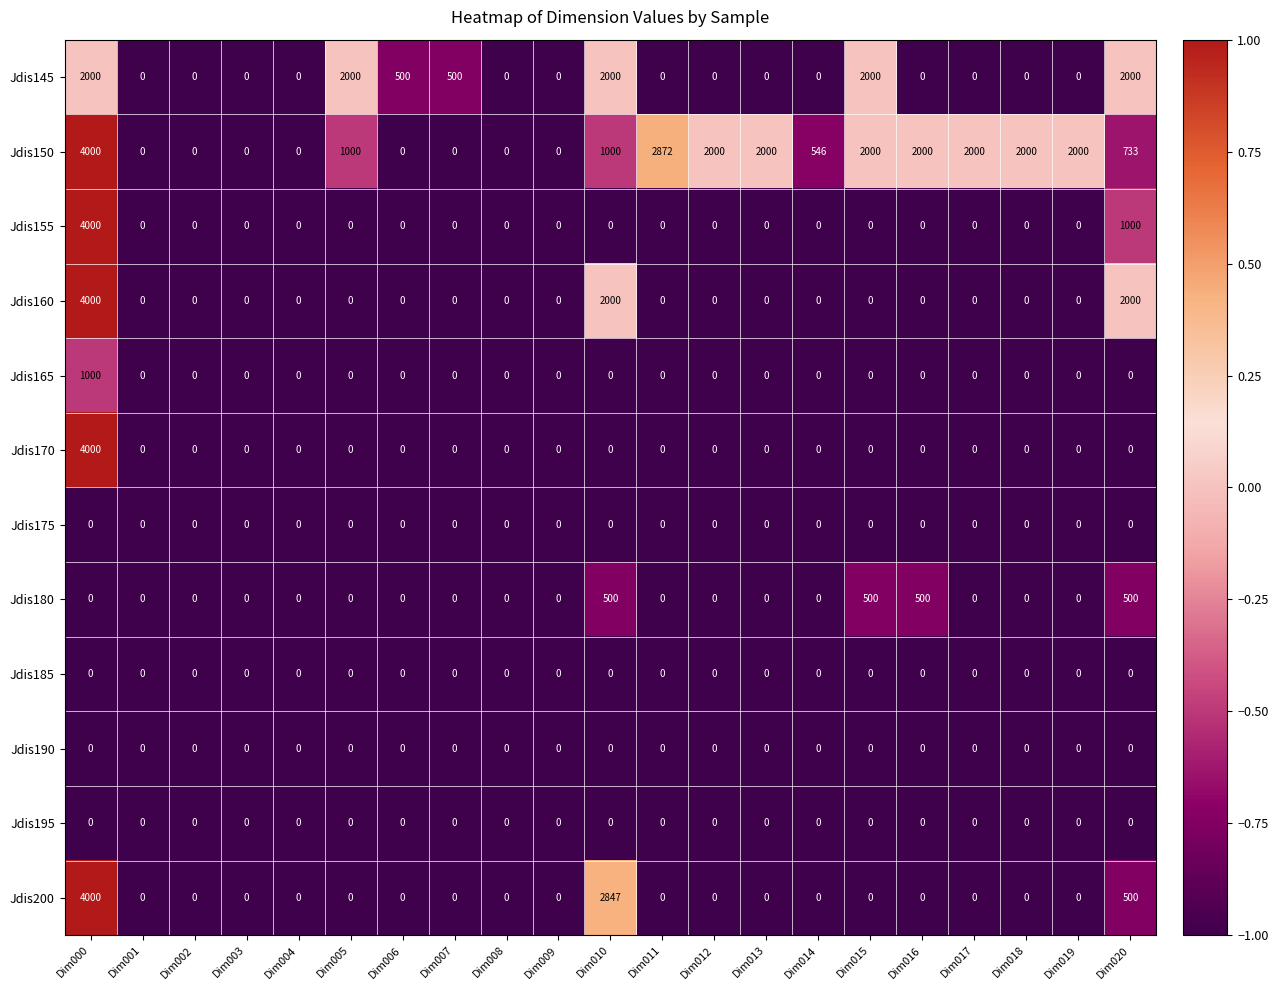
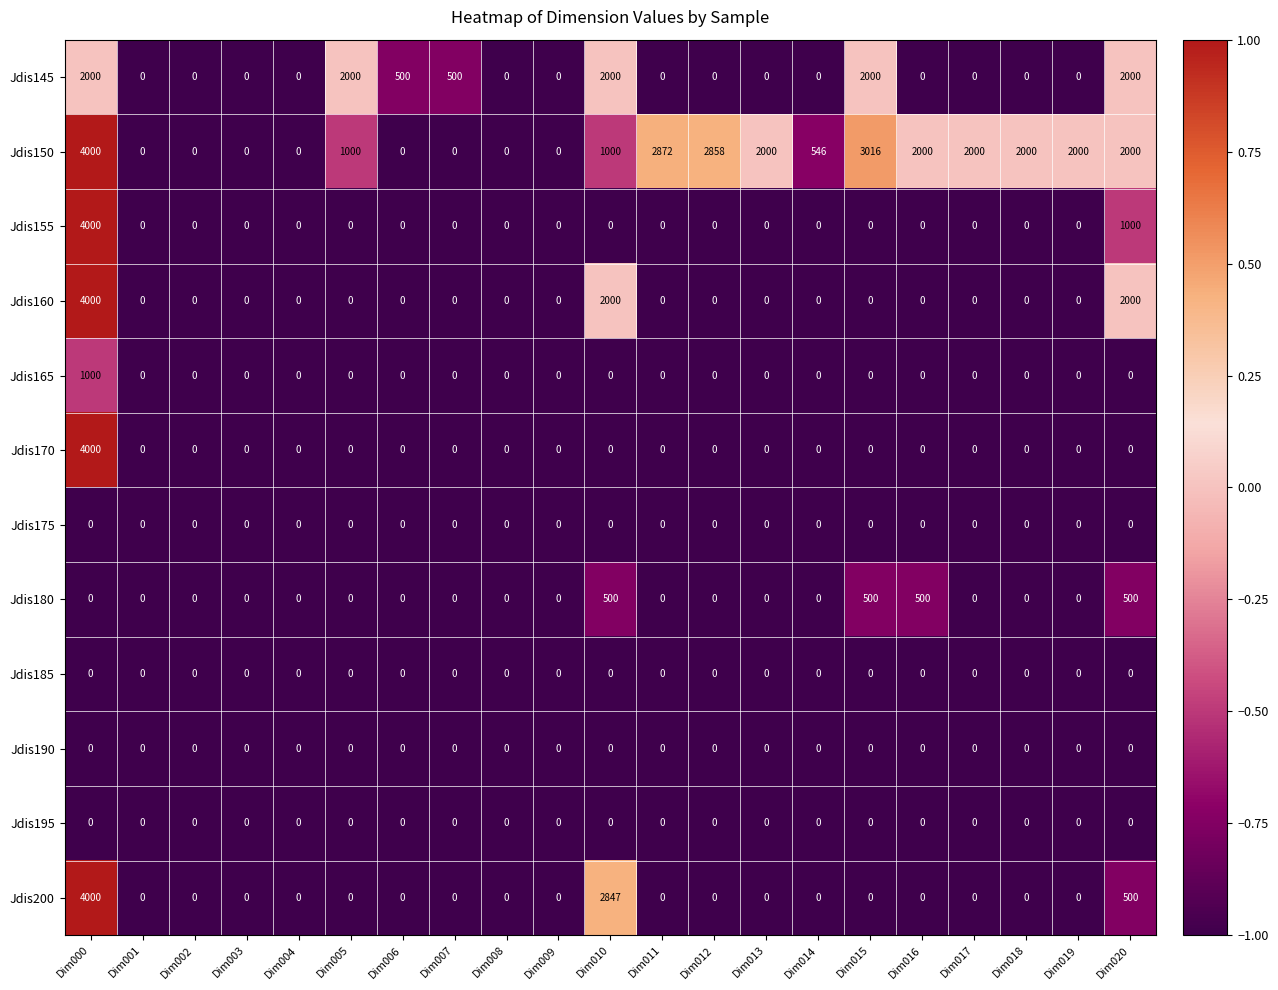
  {
    "Jdis150": {
      "Dim000": 4000,
      "Dim001": 0,
      "Dim002": 0,
      "Dim003": 0,
      "Dim004": 0,
      "Dim005": 1000,
      "Dim006": 0,
      "Dim007": 0,
      "Dim008": 0,
      "Dim009": 0,
      "Dim010": 1000,
      "Dim011": 2872,
-     "Dim012": 2000,
+     "Dim012": 2858,
      "Dim013": 2000,
      "Dim014": 546,
-     "Dim015": 2000,
+     "Dim015": 3016,
      "Dim016": 2000,
      "Dim017": 2000,
      "Dim018": 2000,
      "Dim019": 2000,
-     "Dim020": 733
+     "Dim020": 2000
    }
  }
